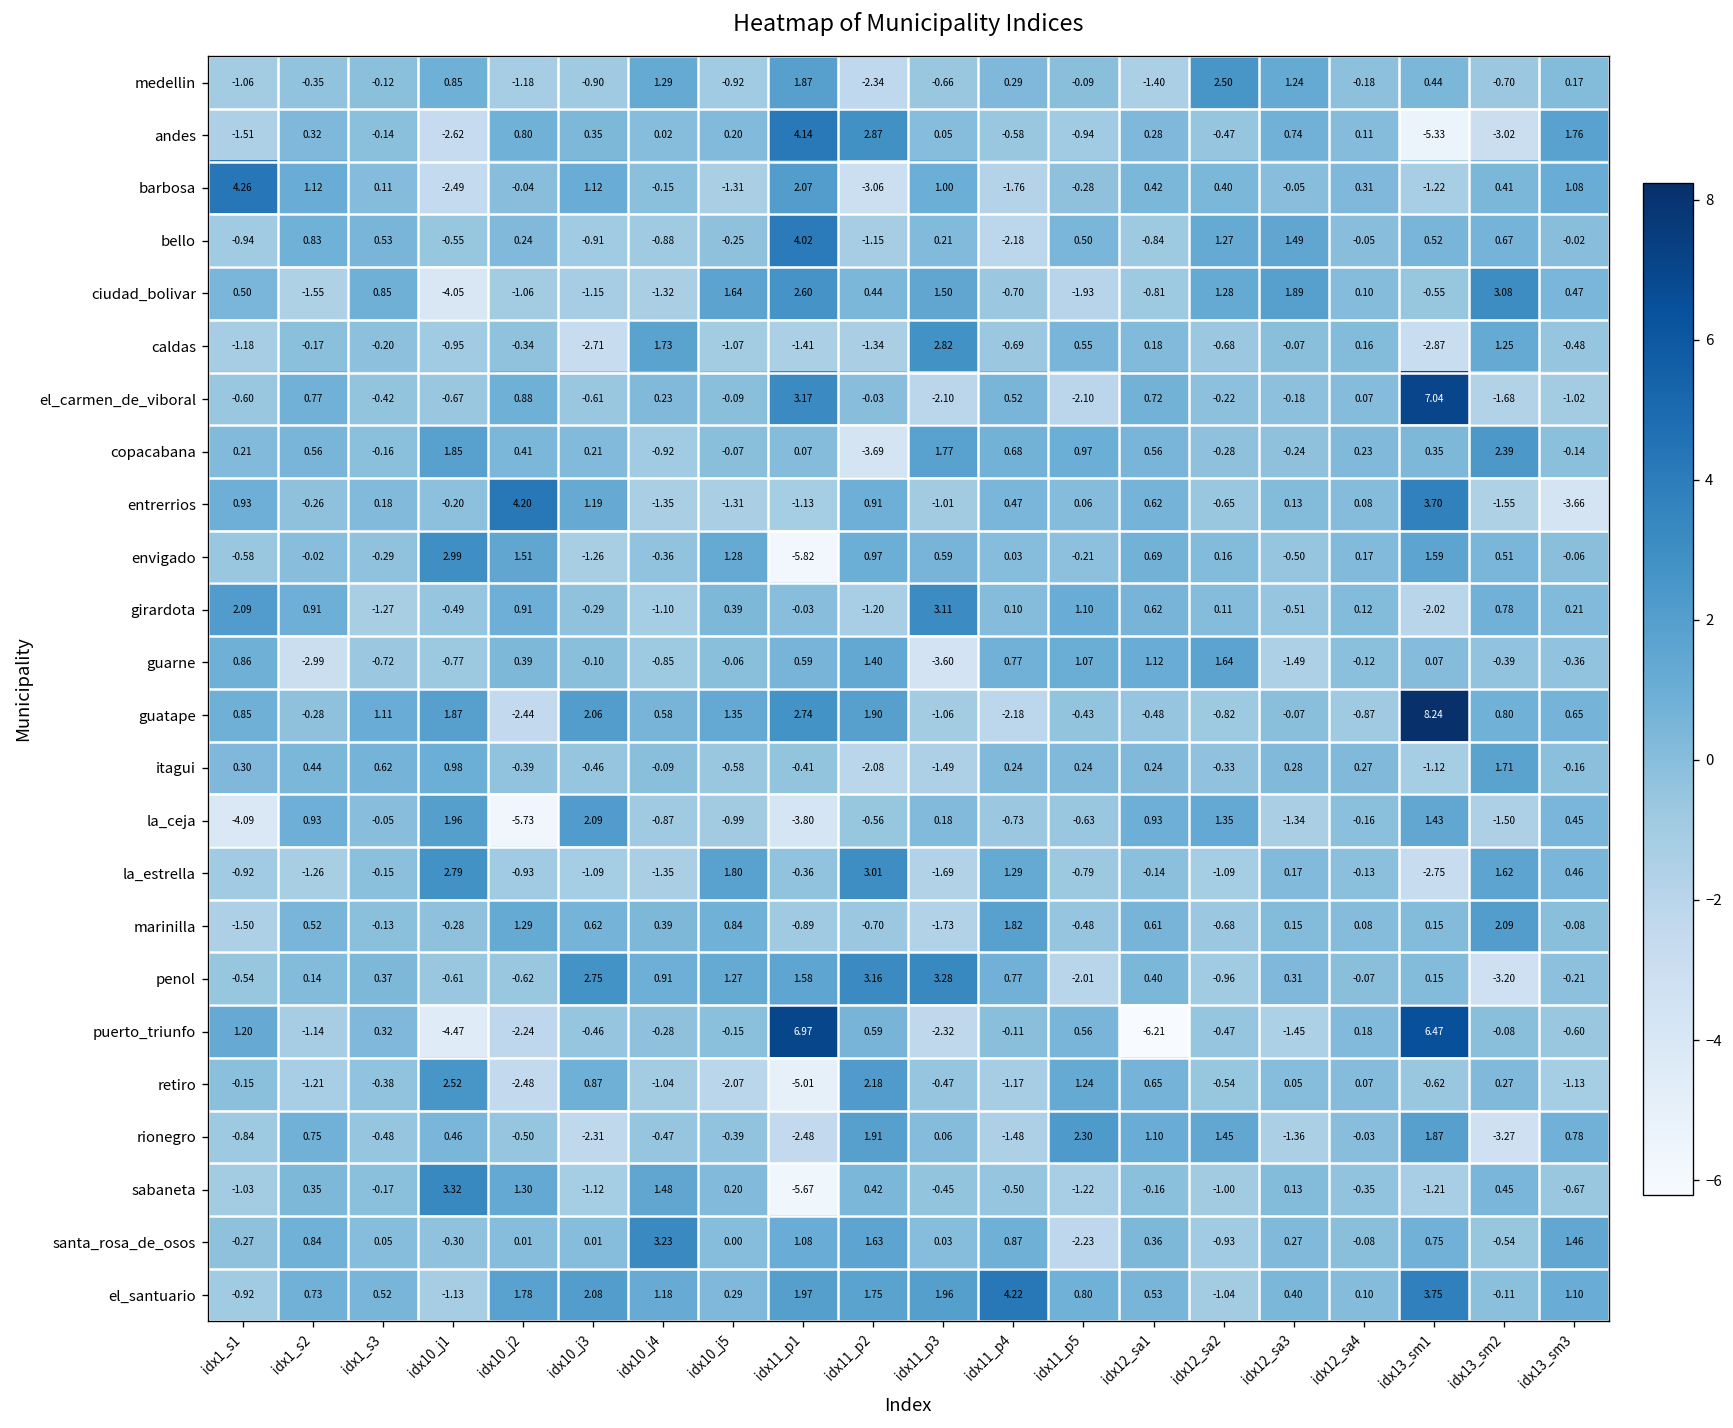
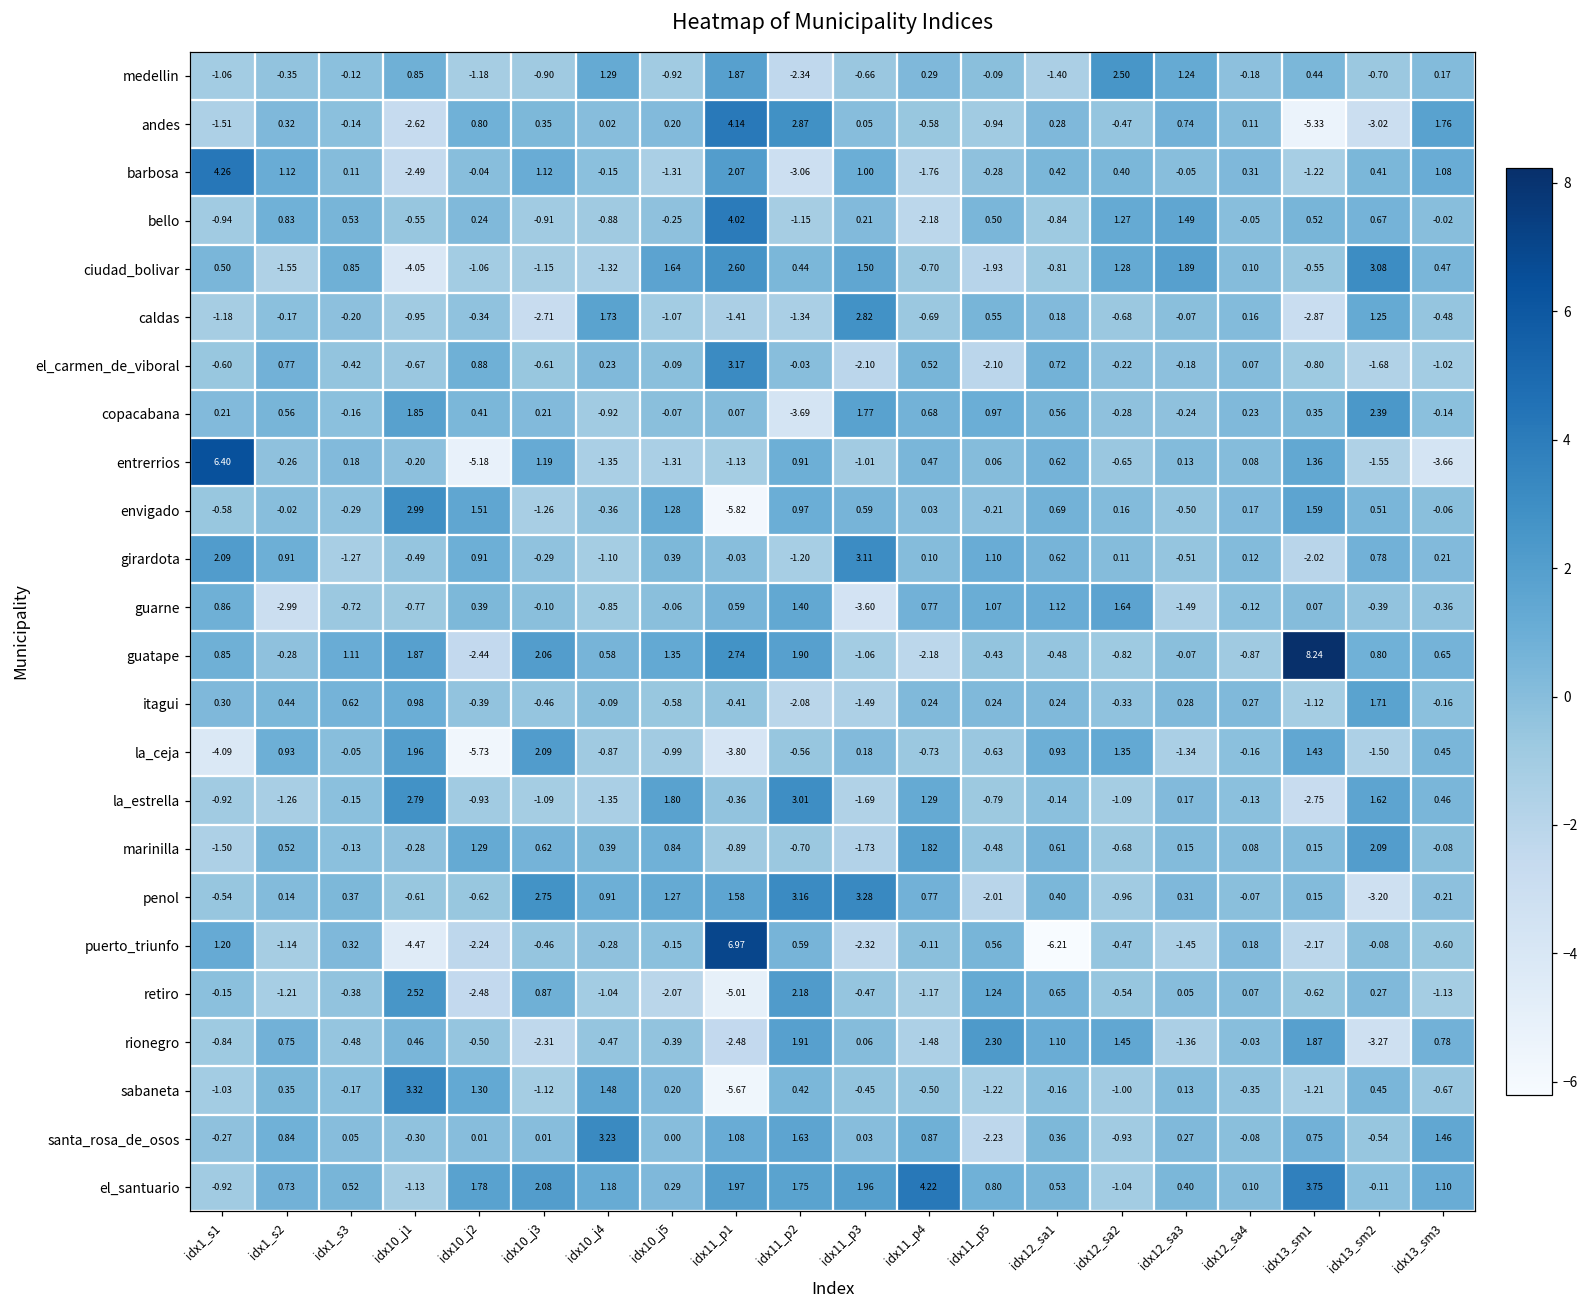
  {
    "el_carmen_de_viboral": {
      "idx1_s1": -0.60,
      "idx1_s2": 0.77,
      "idx1_s3": -0.42,
      "idx10_j1": -0.67,
      "idx10_j2": 0.88,
      "idx10_j3": -0.61,
      "idx10_j4": 0.23,
      "idx10_j5": -0.09,
      "idx11_p1": 3.17,
      "idx11_p2": -0.03,
      "idx11_p3": -2.10,
      "idx11_p4": 0.52,
      "idx11_p5": -2.10,
      "idx12_sa1": 0.72,
      "idx12_sa2": -0.22,
      "idx12_sa3": -0.18,
      "idx12_sa4": 0.07,
-     "idx13_sm1": 7.04,
+     "idx13_sm1": -0.80,
      "idx13_sm2": -1.68,
      "idx13_sm3": -1.02
    },
    "entrerrios": {
-     "idx1_s1": 0.93,
+     "idx1_s1": 6.40,
      "idx1_s2": -0.26,
      "idx1_s3": 0.18,
      "idx10_j1": -0.20,
-     "idx10_j2": 4.20,
+     "idx10_j2": -5.18,
      "idx10_j3": 1.19,
      "idx10_j4": -1.35,
      "idx10_j5": -1.31,
      "idx11_p1": -1.13,
      "idx11_p2": 0.91,
      "idx11_p3": -1.01,
      "idx11_p4": 0.47,
      "idx11_p5": 0.06,
      "idx12_sa1": 0.62,
      "idx12_sa2": -0.65,
      "idx12_sa3": 0.13,
      "idx12_sa4": 0.08,
-     "idx13_sm1": 3.70,
+     "idx13_sm1": 1.36,
      "idx13_sm2": -1.55,
      "idx13_sm3": -3.66
    },
    "puerto_triunfo": {
      "idx1_s1": 1.20,
      "idx1_s2": -1.14,
      "idx1_s3": 0.32,
      "idx10_j1": -4.47,
      "idx10_j2": -2.24,
      "idx10_j3": -0.46,
      "idx10_j4": -0.28,
      "idx10_j5": -0.15,
      "idx11_p1": 6.97,
      "idx11_p2": 0.59,
      "idx11_p3": -2.32,
      "idx11_p4": -0.11,
      "idx11_p5": 0.56,
      "idx12_sa1": -6.21,
      "idx12_sa2": -0.47,
      "idx12_sa3": -1.45,
      "idx12_sa4": 0.18,
-     "idx13_sm1": 6.47,
+     "idx13_sm1": -2.17,
      "idx13_sm2": -0.08,
      "idx13_sm3": -0.60
    }
  }
